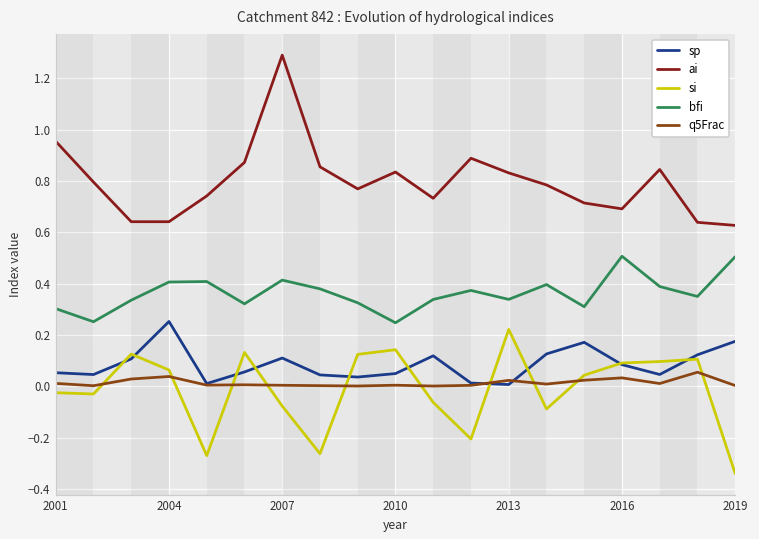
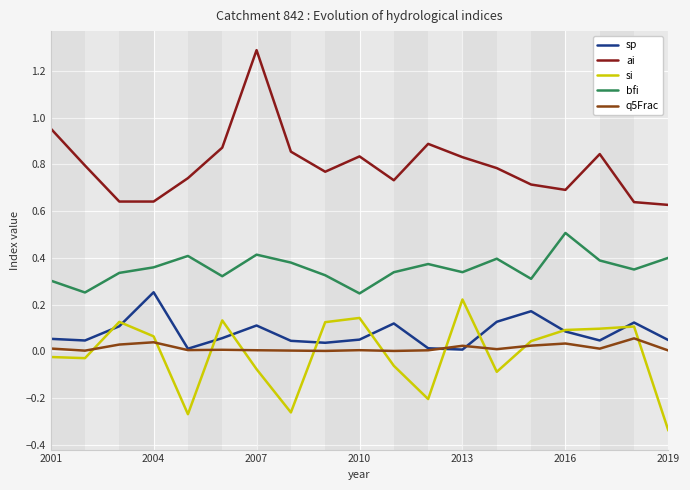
  {
    "sp": {
      "2001": 0.05,
      "2004": 0.25,
      "2007": 0.11,
      "2010": 0.05,
      "2013": 0.01,
-     "2019": 0.18
+     "2019": 0.05
    },
    "si": {
      "2001": -0.02,
      "2004": 0.06,
      "2007": -0.08,
      "2010": 0.14,
      "2013": 0.22,
      "2019": -0.34
    },
    "bfi": {
      "2001": 0.30,
-     "2004": 0.41,
+     "2004": 0.36,
      "2007": 0.41,
      "2010": 0.25,
      "2013": 0.34,
      "2016": 0.51,
-     "2019": 0.50
+     "2019": 0.40
    }
  }
